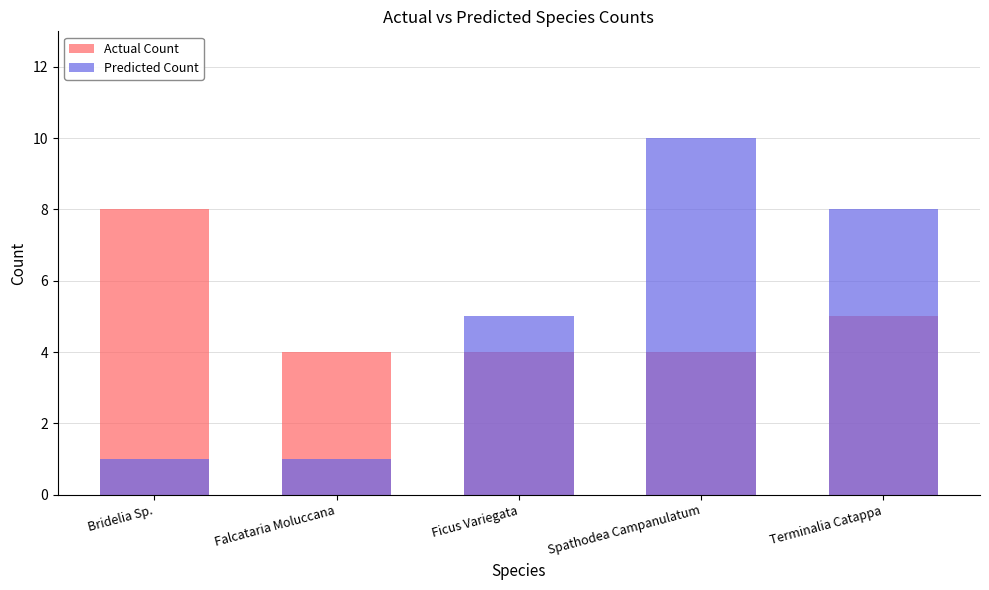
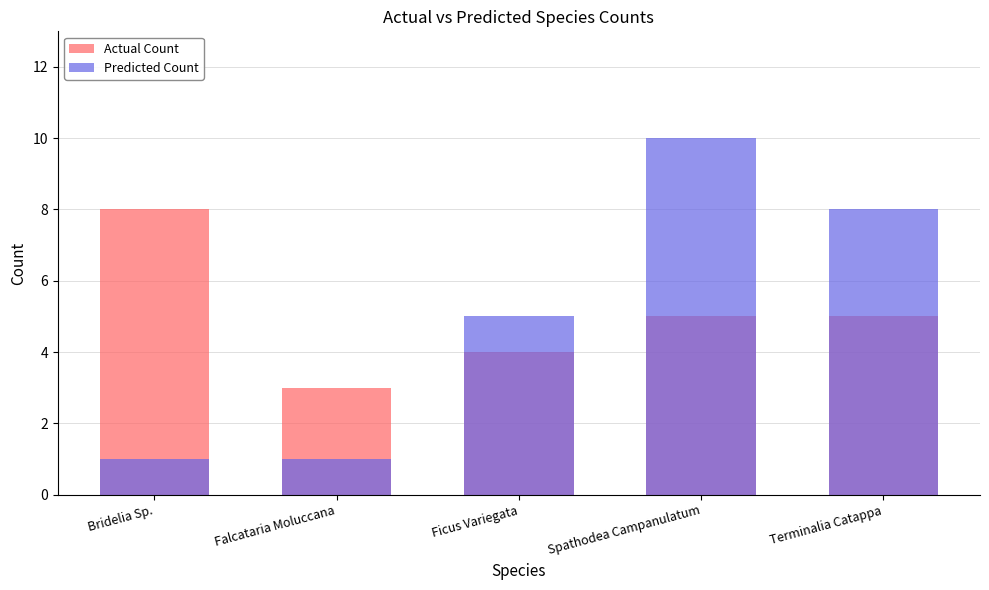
  {
    "Actual Count": {
      "Bridelia Sp.": 8,
-     "Falcataria Moluccana": 4,
-     "Spathodea Campanulatum": 4
+     "Falcataria Moluccana": 3,
+     "Spathodea Campanulatum": 5
    },
    "Predicted Count": {
      "Ficus Variegata": 5,
      "Spathodea Campanulatum": 10,
      "Terminalia Catappa": 8
    }
  }
